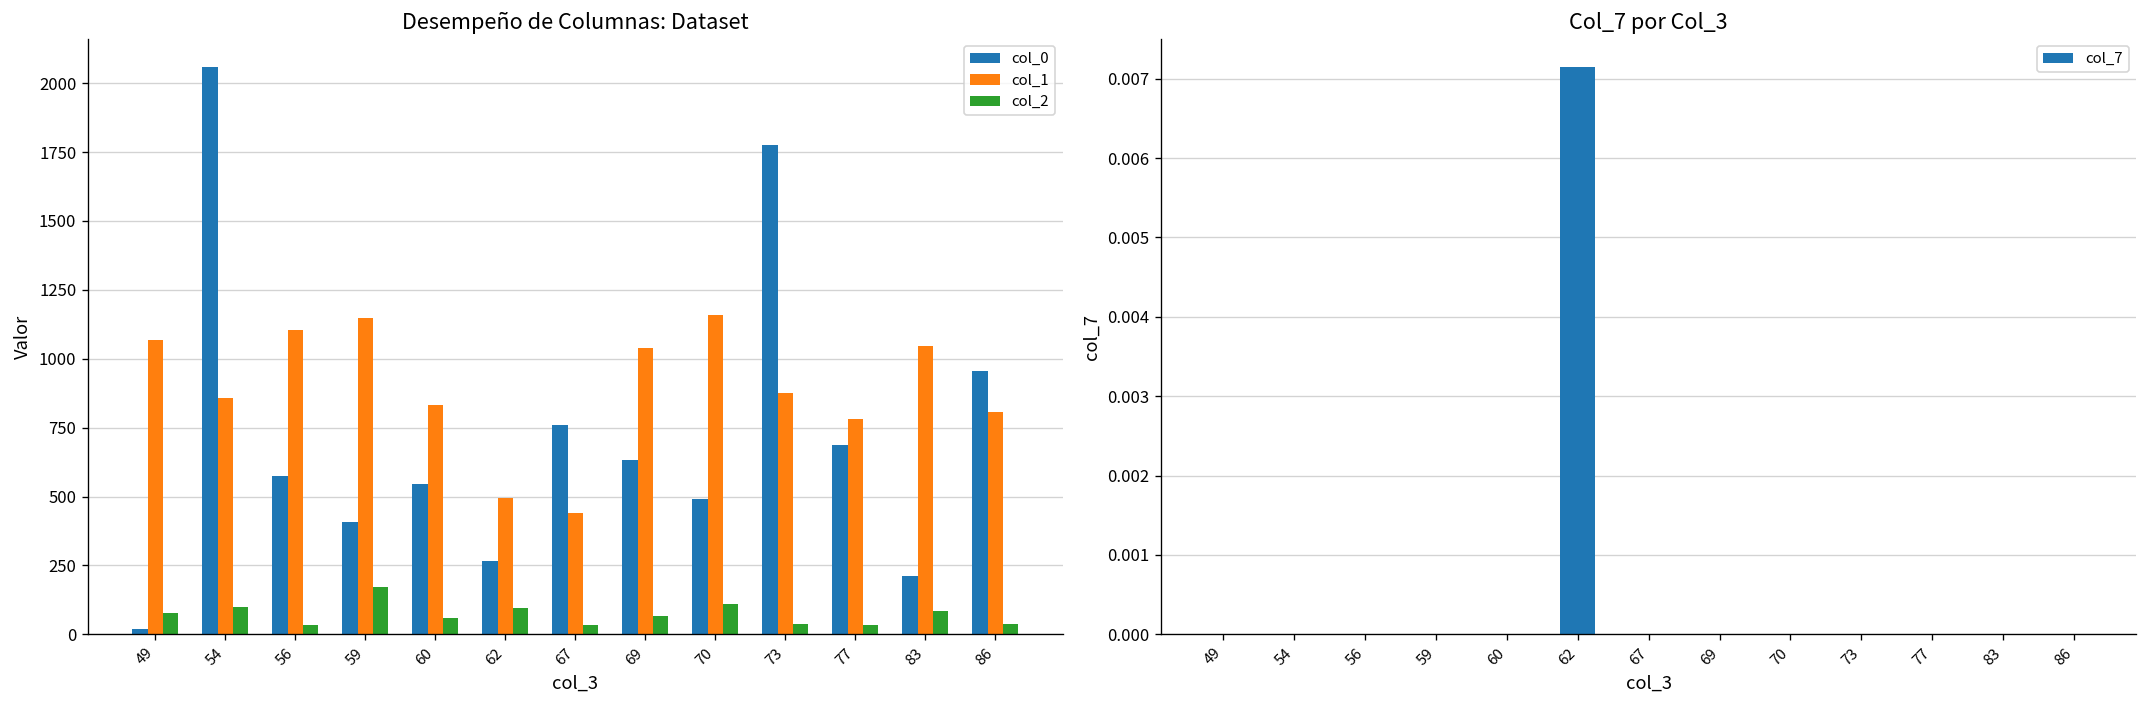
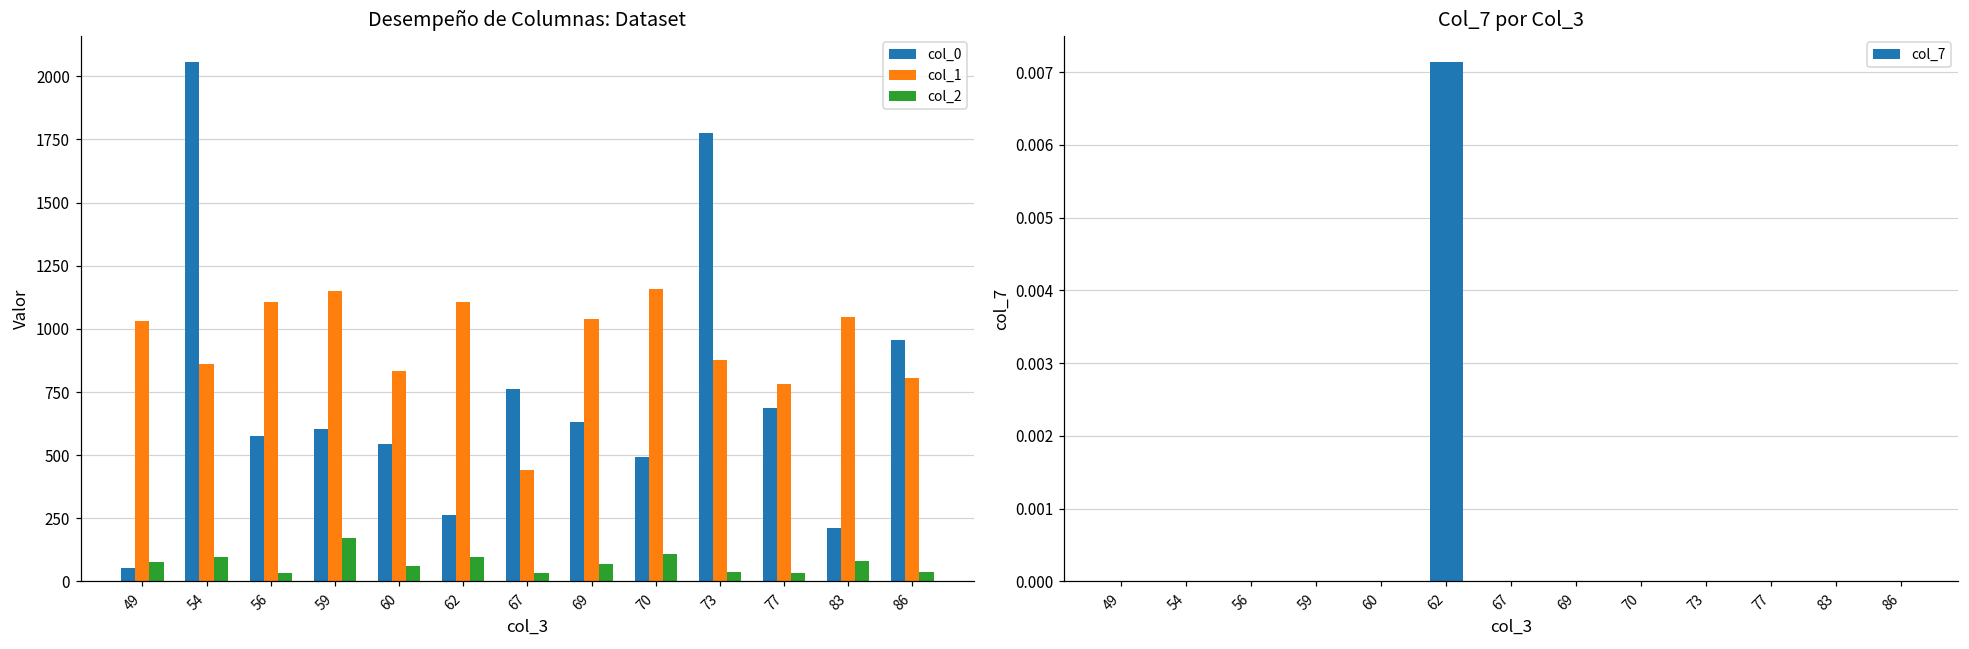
  {
    "Desempeño de Columnas: Dataset": {
      "col_0": {
-       "49": 20,
+       "49": 60,
        "54": 2060,
        "56": 580,
-       "59": 410,
+       "59": 600,
        "60": 540,
        "62": 270,
        "67": 760,
        "69": 630,
        "70": 490,
        "73": 1770,
        "77": 690,
        "83": 210,
        "86": 960
      },
      "col_1": {
-       "49": 1070,
+       "49": 1030,
        "54": 860,
        "56": 1110,
        "59": 1150,
        "60": 830,
-       "62": 500,
+       "62": 1110,
        "67": 440,
        "69": 1040,
        "70": 1160,
        "73": 880,
        "77": 780,
        "83": 1050,
        "86": 810
      },
      "col_2": {
        "49": 80,
        "54": 100,
        "56": 40,
        "59": 170,
        "60": 60,
        "62": 100,
        "67": 40,
        "69": 70,
        "70": 110,
        "73": 40,
        "77": 30,
        "83": 80,
        "86": 40
      }
    },
    "Col_7 por Col_3": {
      "49": 0.0000,
      "54": 0.0000,
      "56": 0.0000,
      "59": 0.0000,
      "60": 0.0000,
      "62": 0.0071,
      "67": 0.0000,
      "69": 0.0000,
      "70": 0.0000,
      "73": 0.0000,
      "77": 0.0000,
      "83": 0.0000,
      "86": 0.0000
    }
  }
